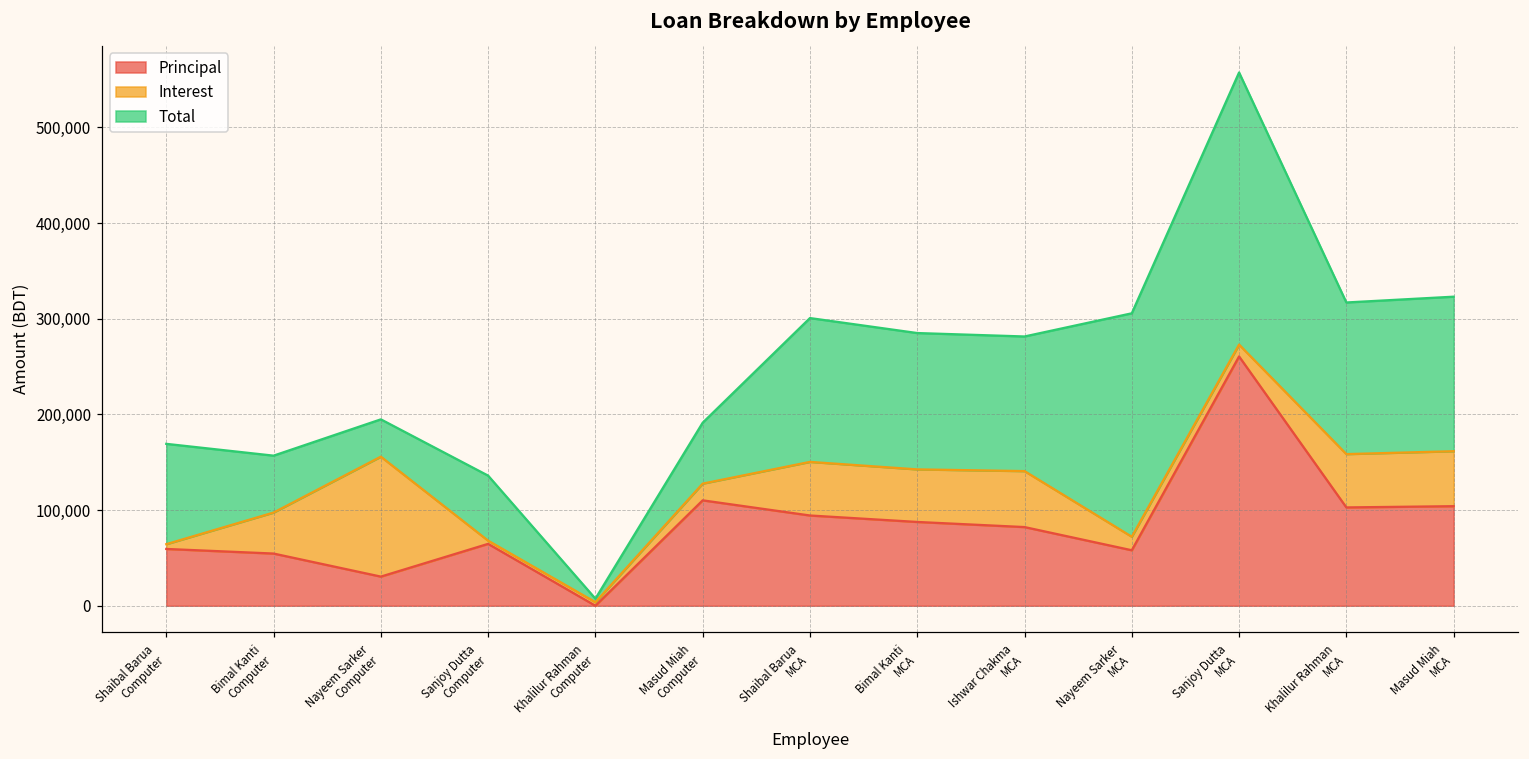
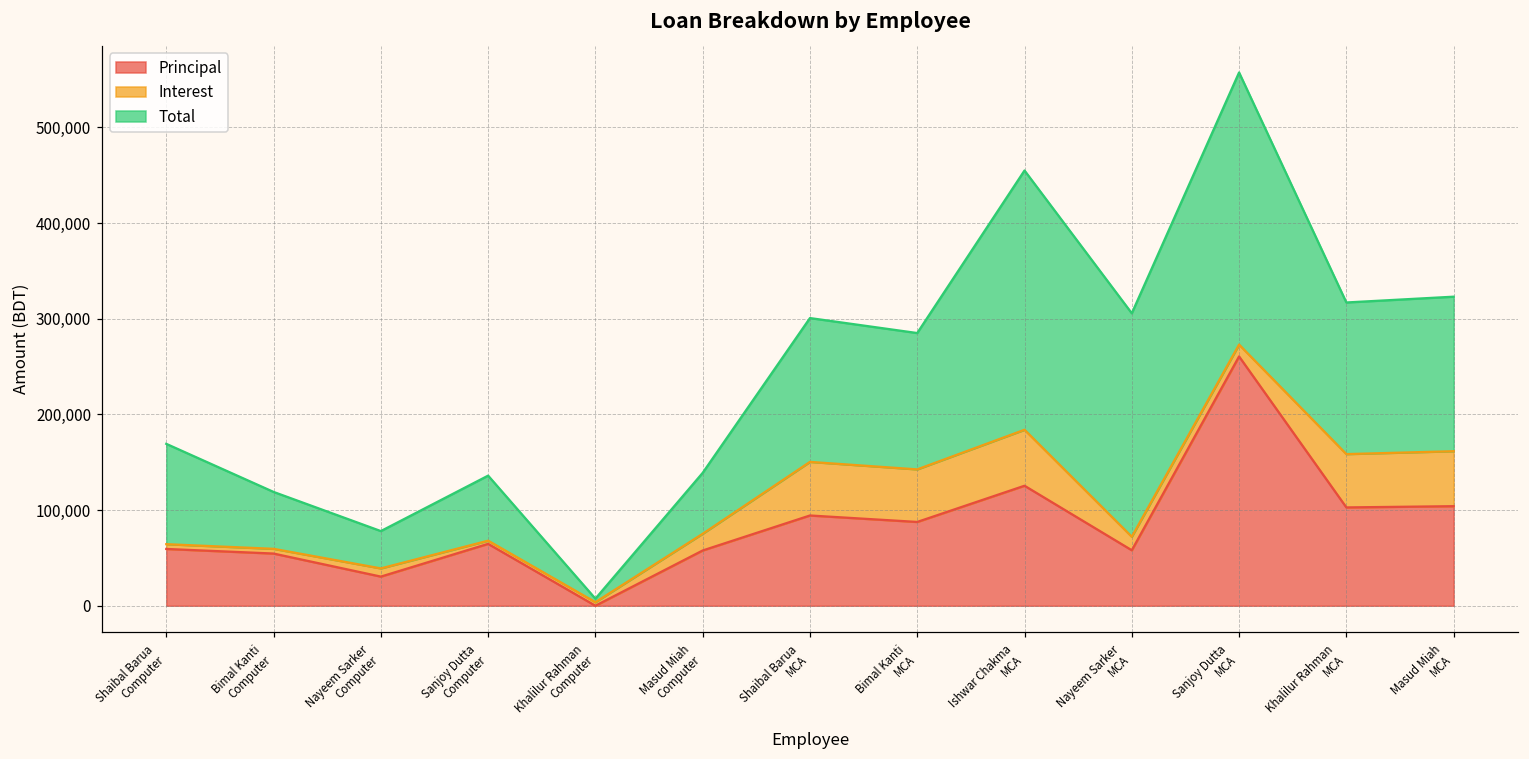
  {
    "Principal": {
      "Shaibal Barua Computer": "60,000",
      "Bimal Kanti Computer": "50,000",
      "Nayeem Sarker Computer": "30,000",
      "Sanjoy Dutta Computer": "60,000",
      "Khalilur Rahman Computer": "0",
-     "Masud Miah Computer": "110,000",
+     "Masud Miah Computer": "60,000",
      "Shaibal Barua MCA": "90,000",
      "Bimal Kanti MCA": "90,000",
-     "Ishwar Chakma MCA": "80,000",
+     "Ishwar Chakma MCA": "130,000",
      "Nayeem Sarker MCA": "60,000",
      "Sanjoy Dutta MCA": "260,000",
      "Khalilur Rahman MCA": "100,000",
      "Masud Miah MCA": "100,000"
    },
    "Interest": {
      "Shaibal Barua Computer": "0",
-     "Bimal Kanti Computer": "40,000",
-     "Nayeem Sarker Computer": "130,000",
+     "Bimal Kanti Computer": "0",
+     "Nayeem Sarker Computer": "10,000",
      "Sanjoy Dutta Computer": "0",
      "Khalilur Rahman Computer": "0",
      "Masud Miah Computer": "20,000",
      "Shaibal Barua MCA": "60,000",
      "Bimal Kanti MCA": "50,000",
      "Ishwar Chakma MCA": "60,000",
      "Nayeem Sarker MCA": "10,000",
      "Sanjoy Dutta MCA": "10,000",
      "Khalilur Rahman MCA": "60,000",
      "Masud Miah MCA": "60,000"
    },
    "Total": {
      "Shaibal Barua Computer": "100,000",
      "Bimal Kanti Computer": "60,000",
      "Nayeem Sarker Computer": "40,000",
      "Sanjoy Dutta Computer": "70,000",
      "Khalilur Rahman Computer": "0",
      "Masud Miah Computer": "60,000",
      "Shaibal Barua MCA": "150,000",
      "Bimal Kanti MCA": "140,000",
-     "Ishwar Chakma MCA": "140,000",
+     "Ishwar Chakma MCA": "270,000",
      "Nayeem Sarker MCA": "230,000",
      "Sanjoy Dutta MCA": "280,000",
      "Khalilur Rahman MCA": "160,000",
      "Masud Miah MCA": "160,000"
    }
  }
